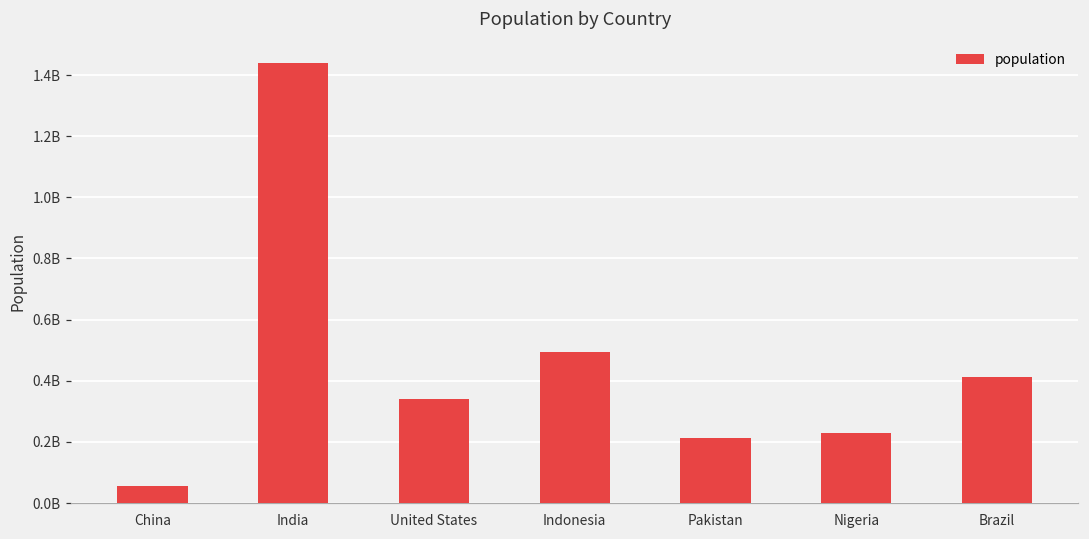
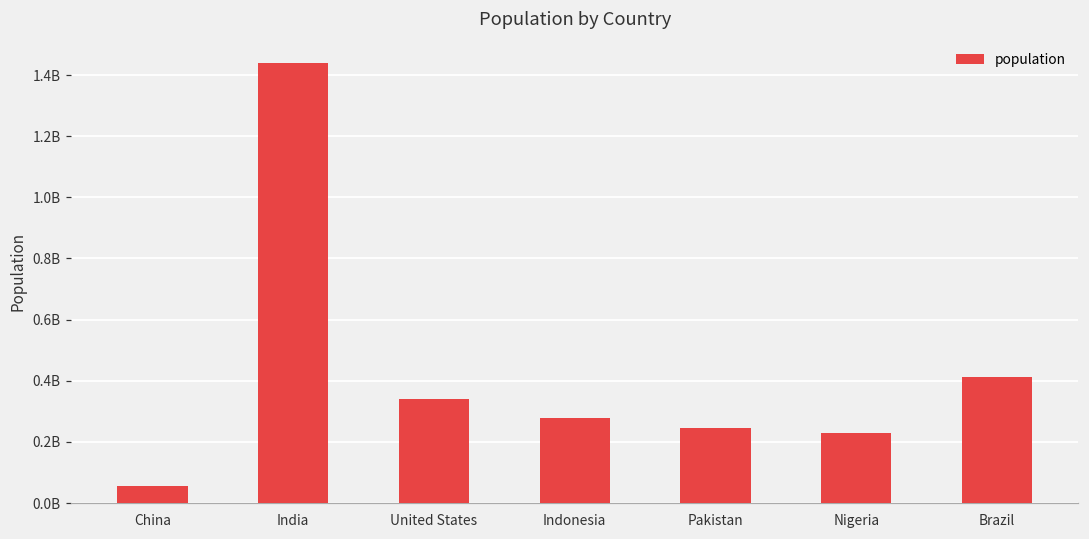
  {
    "China": 50000000,
    "India": 1440000000,
    "United States": 340000000,
-   "Indonesia": 500000000,
-   "Pakistan": 210000000,
+   "Indonesia": 280000000,
+   "Pakistan": 240000000,
    "Nigeria": 230000000,
    "Brazil": 410000000
  }
